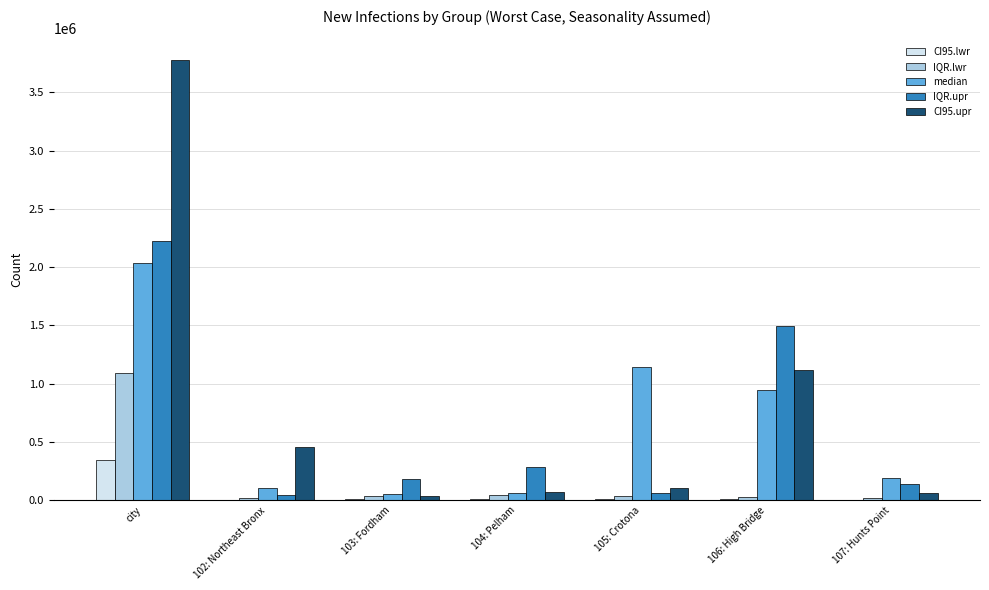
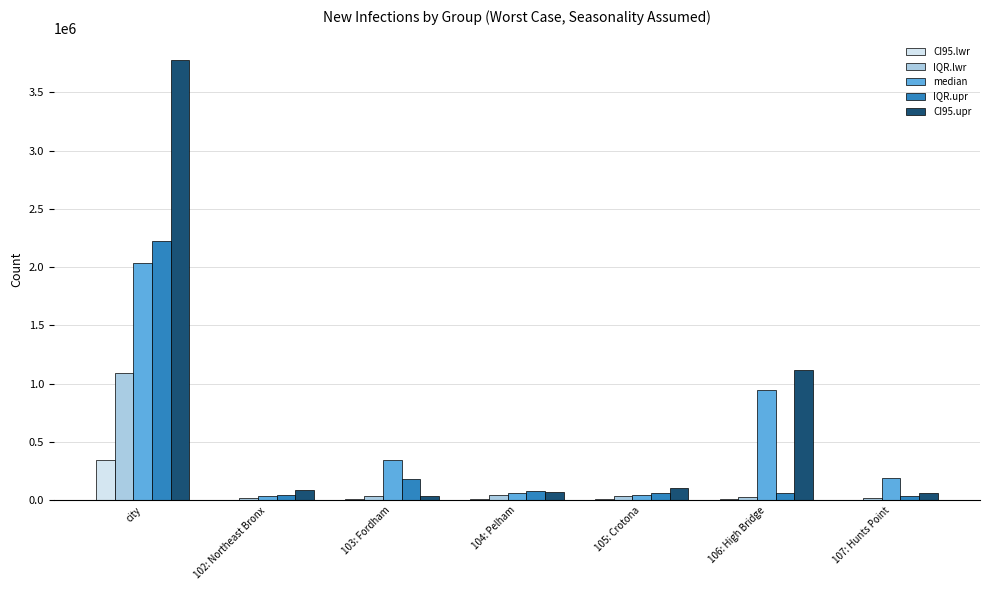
  {
    "median": {
      "city": 2030000,
-     "102: Northeast Bronx": 110000,
-     "103: Fordham": 50000,
+     "102: Northeast Bronx": 40000,
+     "103: Fordham": 350000,
      "104: Pelham": 60000,
-     "105: Crotona": 1140000,
+     "105: Crotona": 50000,
      "106: High Bridge": 950000,
      "107: Hunts Point": 190000
    },
    "IQR.upr": {
      "city": 2230000,
      "102: Northeast Bronx": 50000,
      "103: Fordham": 180000,
-     "104: Pelham": 280000,
+     "104: Pelham": 80000,
      "105: Crotona": 70000,
-     "106: High Bridge": 1500000,
-     "107: Hunts Point": 140000
+     "106: High Bridge": 60000,
+     "107: Hunts Point": 40000
    },
    "CI95.upr": {
      "city": 3770000,
-     "102: Northeast Bronx": 460000,
+     "102: Northeast Bronx": 90000,
      "103: Fordham": 30000,
      "104: Pelham": 70000,
      "105: Crotona": 100000,
      "106: High Bridge": 1120000,
      "107: Hunts Point": 60000
    }
  }
